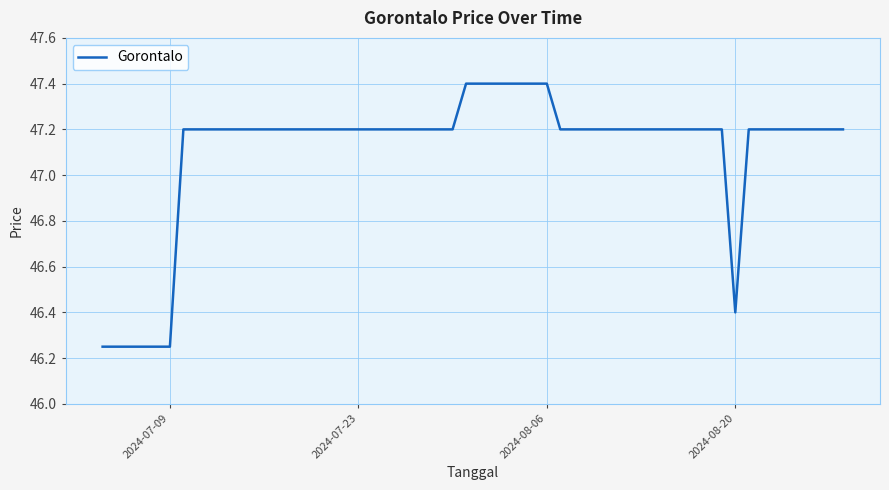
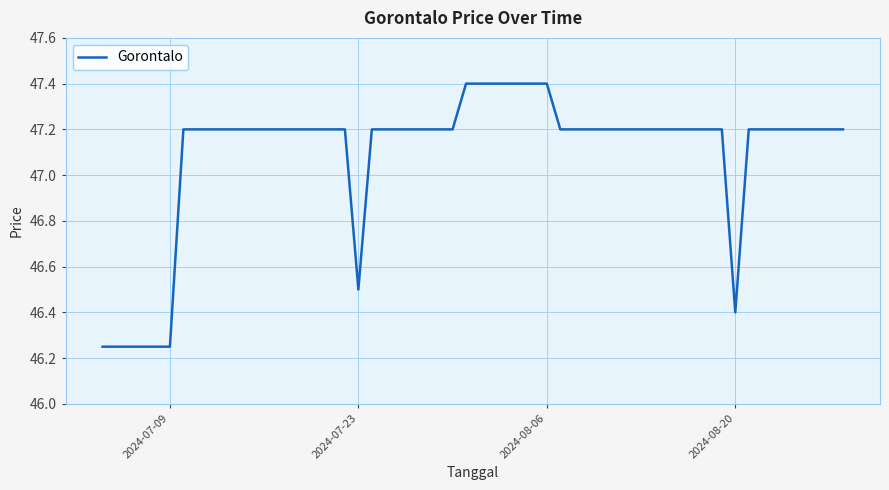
  {
    "2024-07-09": 46.25,
-   "2024-07-23": 47.2,
+   "2024-07-23": 46.5,
    "2024-08-06": 47.4,
    "2024-08-20": 46.4
  }
